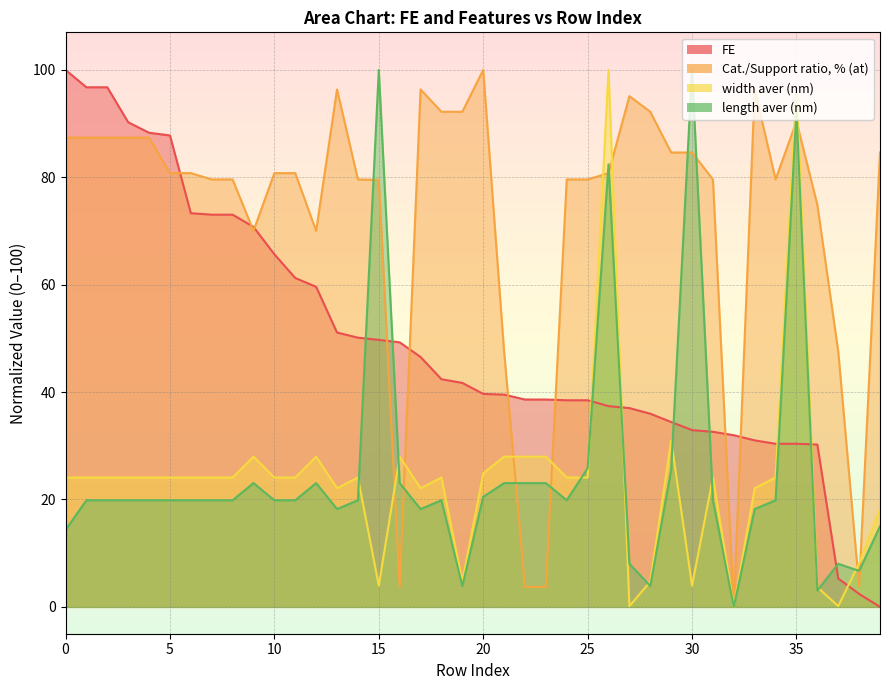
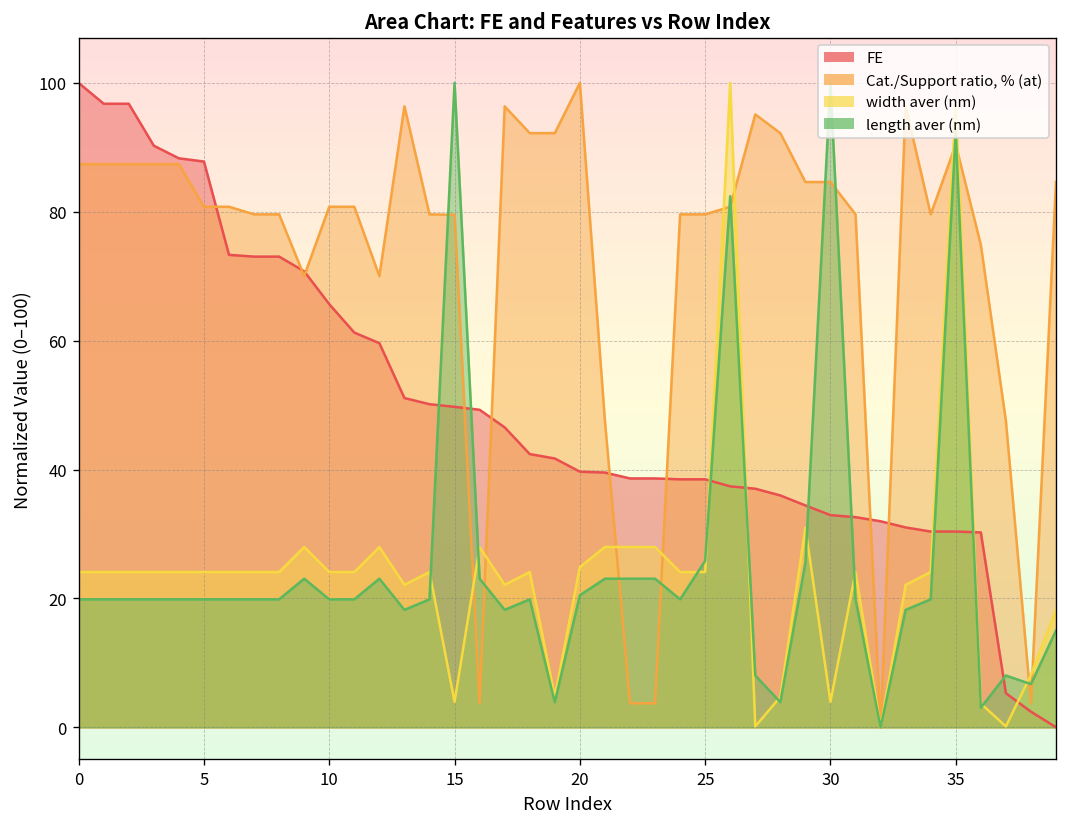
  {
    "length aver (nm)": {
-     "0": 14,
+     "0": 20,
      "5": 20,
      "10": 20,
      "15": 100,
      "20": 20,
      "25": 26
    }
  }
